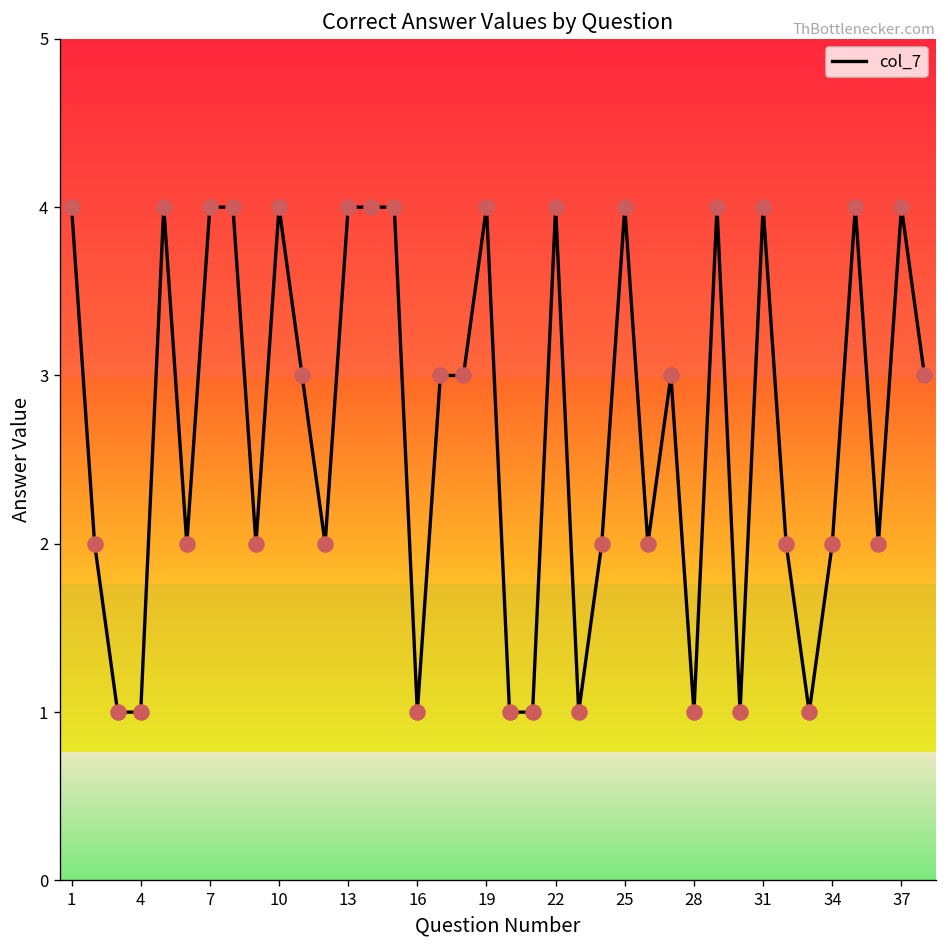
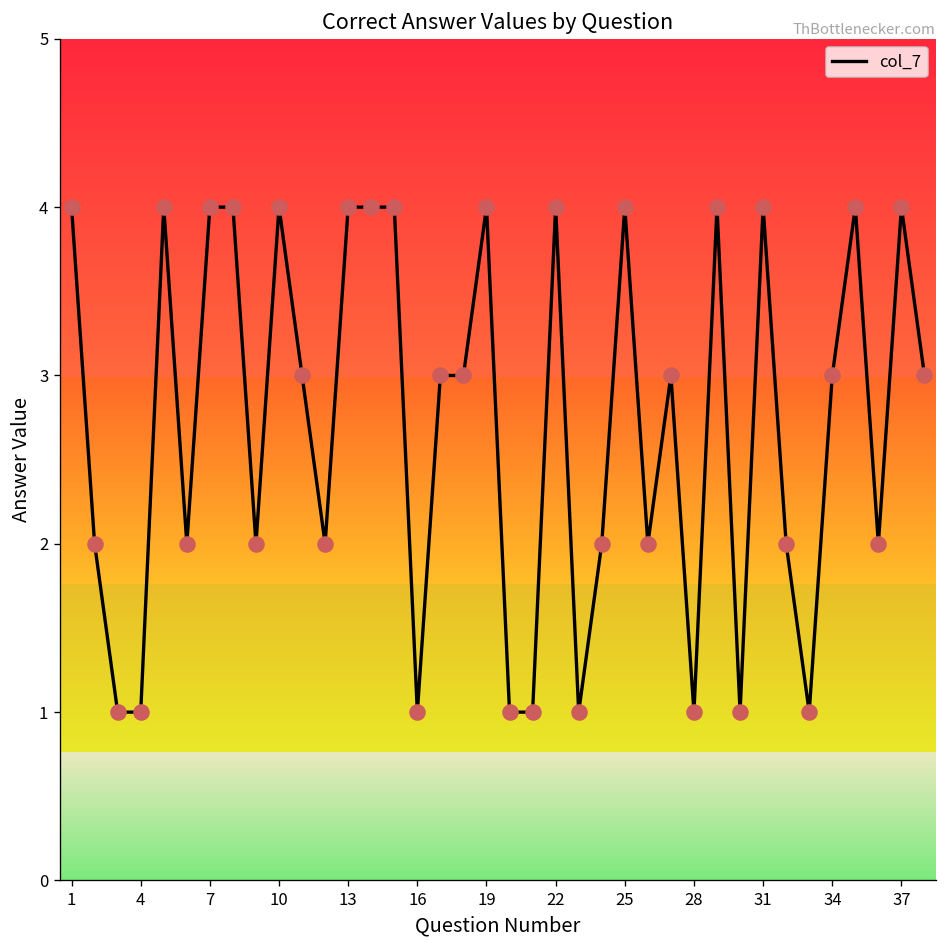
  {
    "1": 4,
    "4": 1,
    "7": 4,
    "10": 4,
    "13": 4,
    "16": 1,
    "19": 4,
    "22": 4,
    "25": 4,
    "28": 1,
    "31": 4,
-   "34": 2,
+   "34": 3,
    "37": 4
  }
